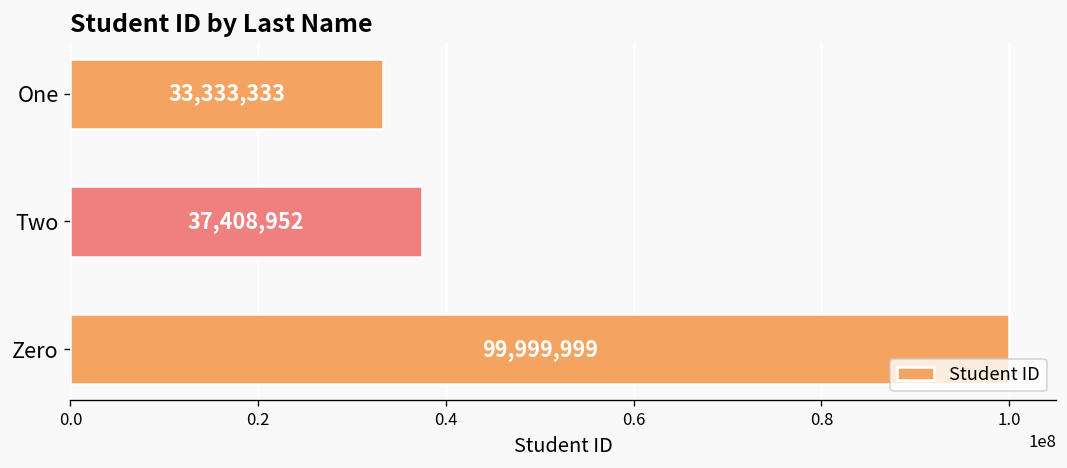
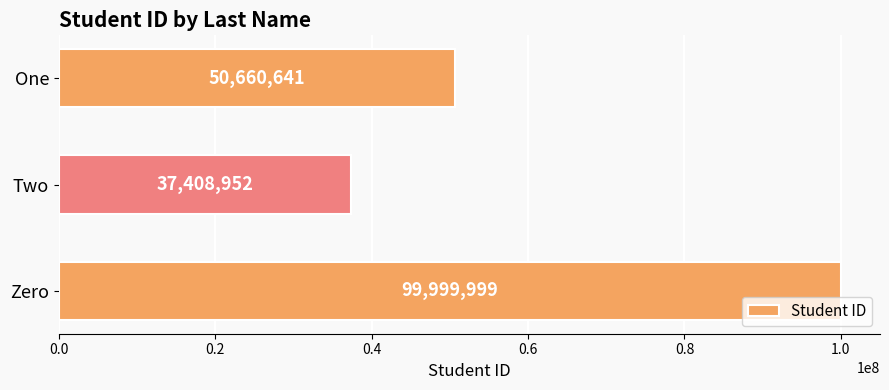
  {
-   "One": "33,333,333",
+   "One": "50,660,641",
    "Two": "37,408,952",
    "Zero": "99,999,999"
  }
